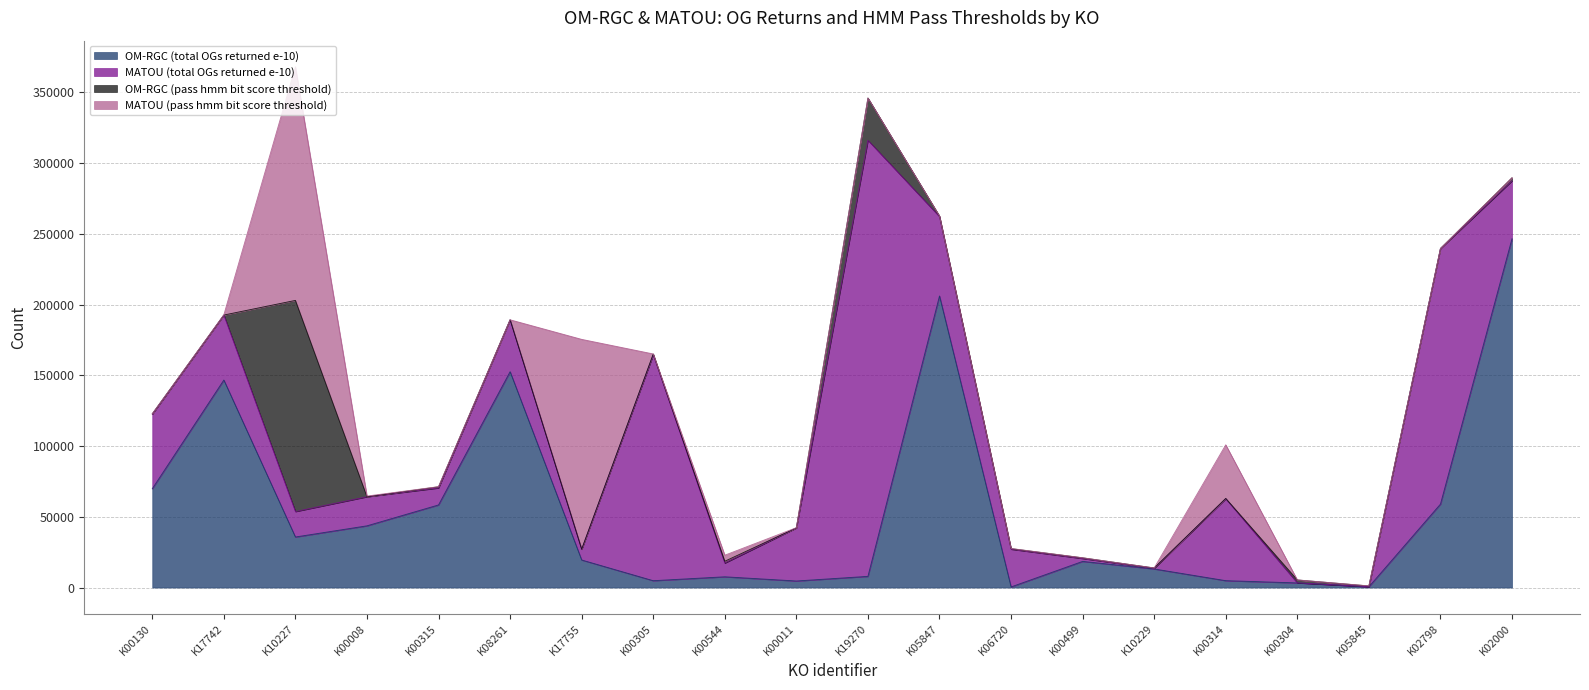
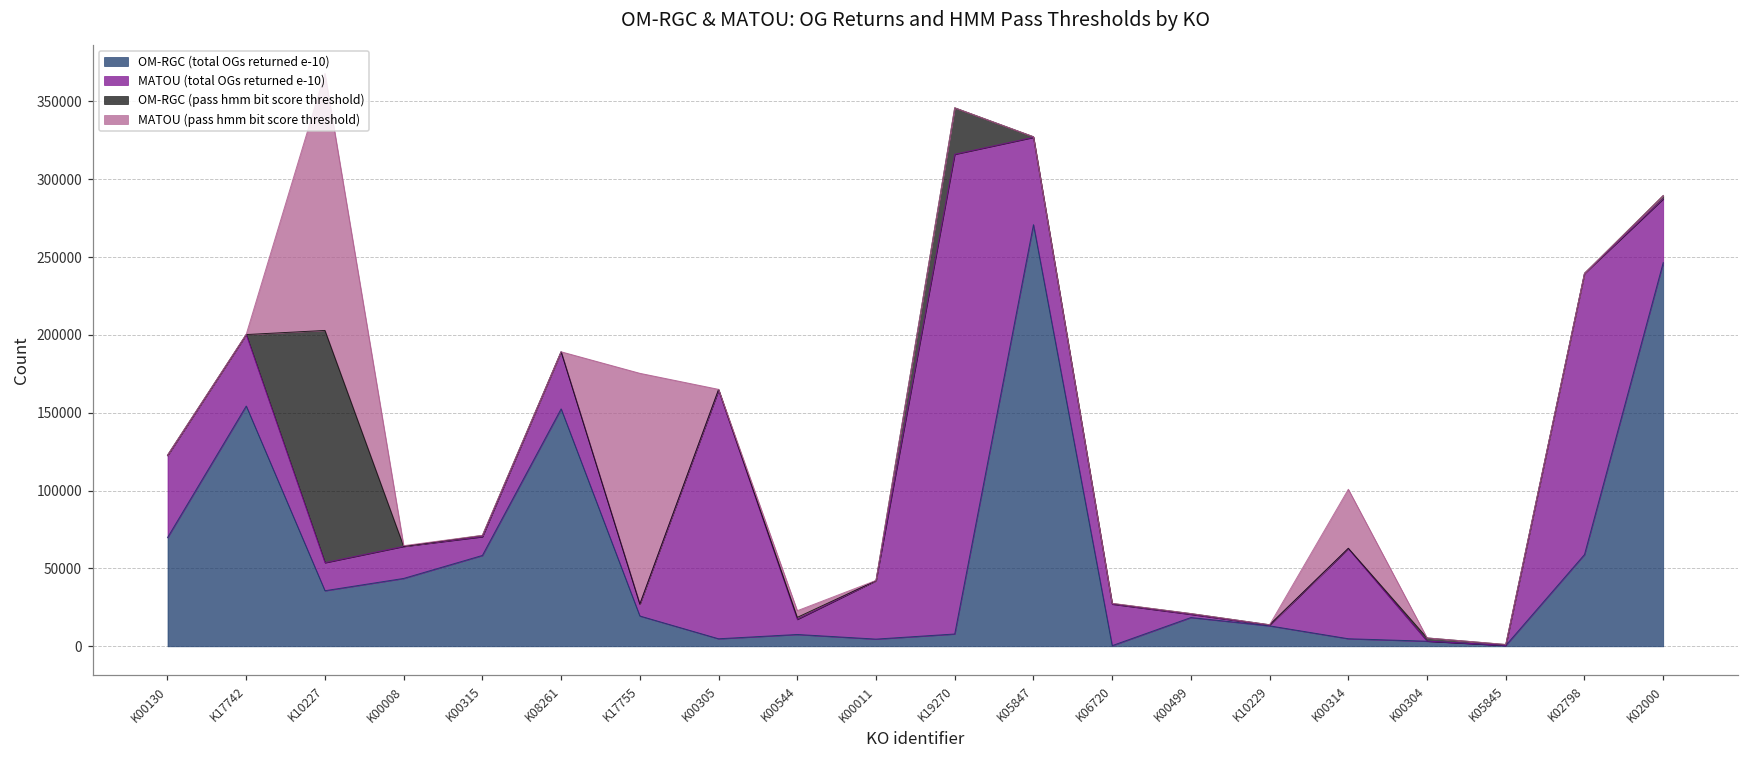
  {
    "OM-RGC (total OGs returned e-10)": {
      "K00130": 70000,
-     "K17742": 147000,
+     "K17742": 154000,
      "K10227": 36000,
      "K00008": 44000,
      "K00315": 58000,
      "K08261": 153000,
      "K17755": 19000,
      "K00305": 5000,
      "K00544": 8000,
      "K00011": 5000,
      "K19270": 8000,
-     "K05847": 206000,
+     "K05847": 271000,
      "K06720": 0,
      "K00499": 18000,
      "K00314": 5000,
      "K02798": 59000,
      "K02000": 247000
    },
    "MATOU (total OGs returned e-10)": {
      "K10227": 18000,
      "K19270": 308000,
      "K02000": 41000
    },
    "OM-RGC (pass hmm bit score threshold)": {
      "K10227": 149000
    },
    "MATOU (pass hmm bit score threshold)": {
      "K17755": 148000,
      "K00544": 4000,
      "K00314": 38000
    }
  }
